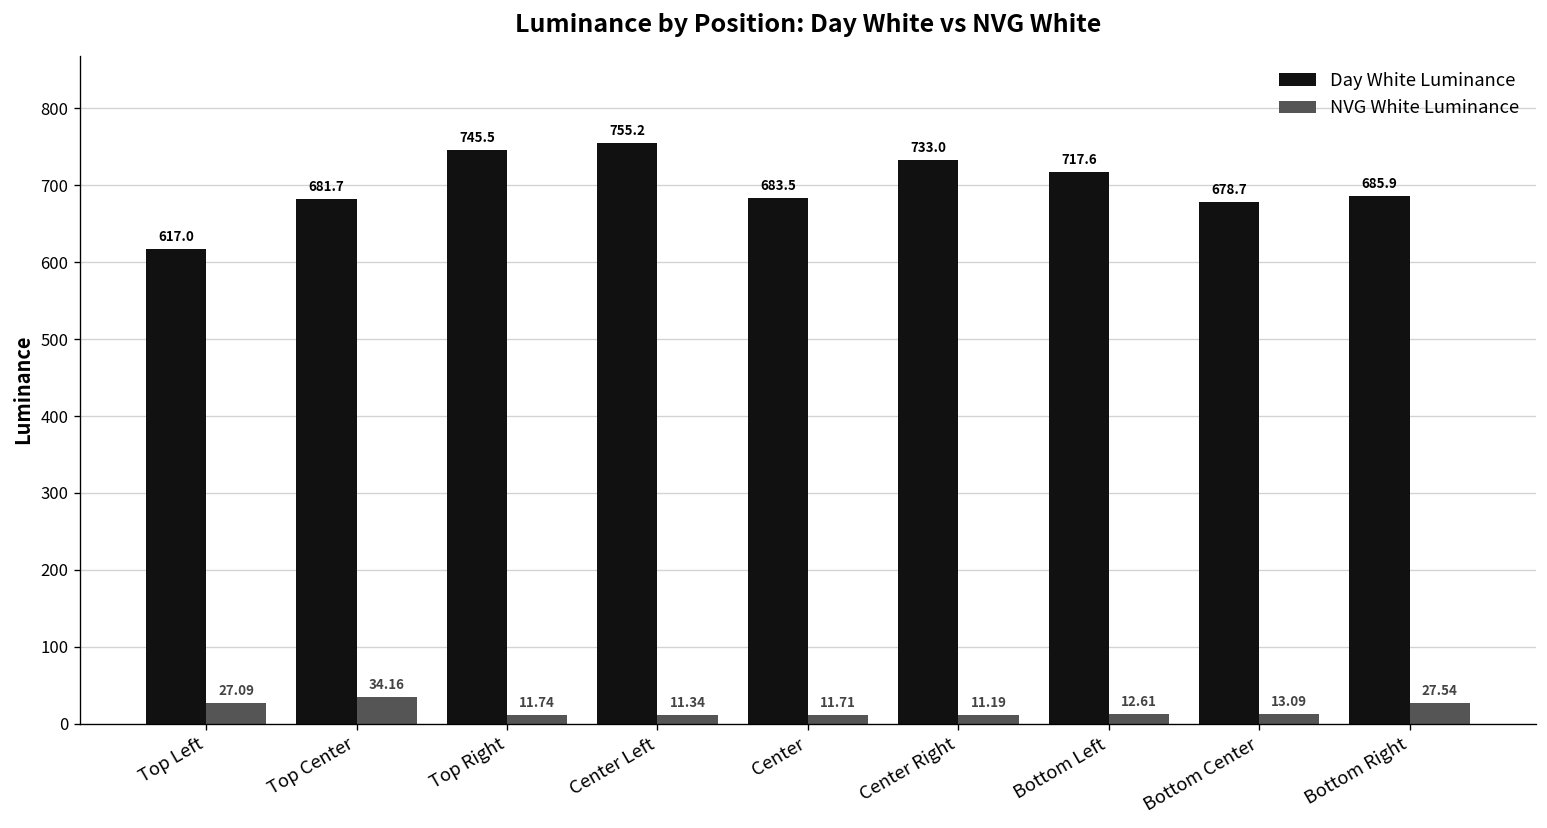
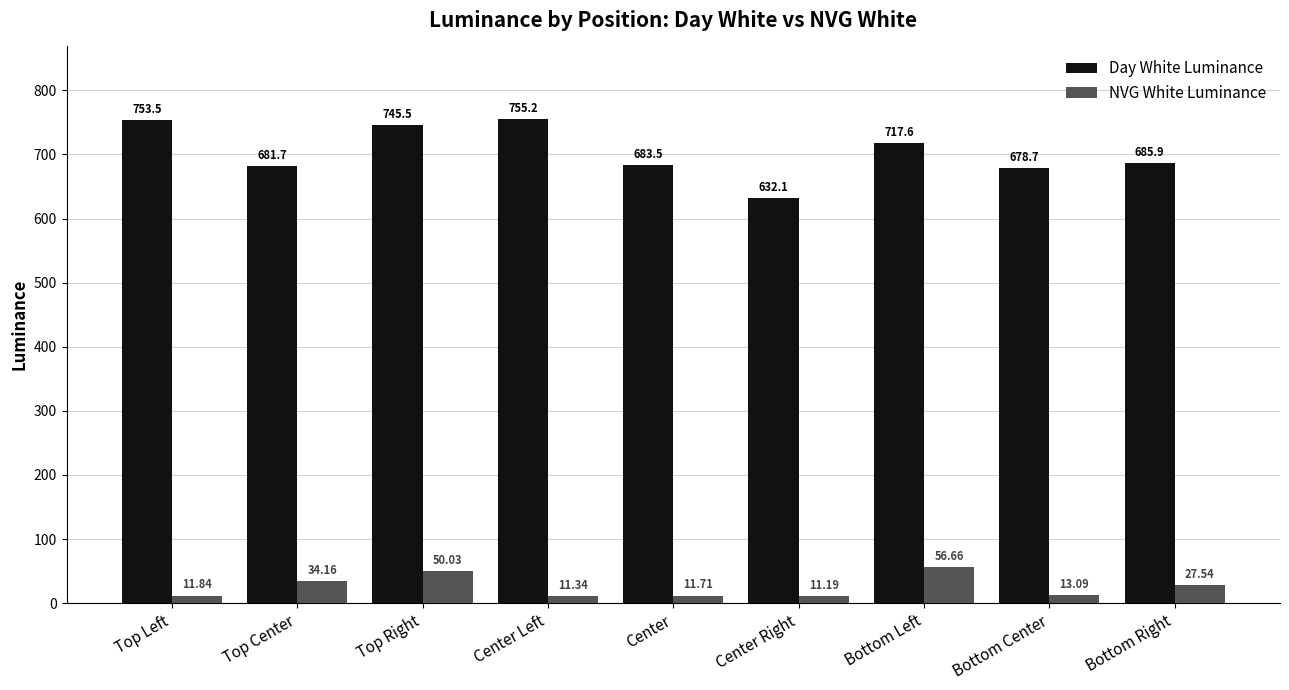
  {
    "Day White Luminance": {
-     "Top Left": 617.0,
+     "Top Left": 753.5,
      "Top Center": 681.7,
      "Top Right": 745.5,
      "Center Left": 755.2,
      "Center": 683.5,
-     "Center Right": 733.0,
+     "Center Right": 632.1,
      "Bottom Left": 717.6,
      "Bottom Center": 678.7,
      "Bottom Right": 685.9
    },
    "NVG White Luminance": {
-     "Top Left": 27.09,
+     "Top Left": 11.84,
      "Top Center": 34.16,
-     "Top Right": 11.74,
+     "Top Right": 50.03,
      "Center Left": 11.34,
      "Center": 11.71,
      "Center Right": 11.19,
-     "Bottom Left": 12.61,
+     "Bottom Left": 56.66,
      "Bottom Center": 13.09,
      "Bottom Right": 27.54
    }
  }
